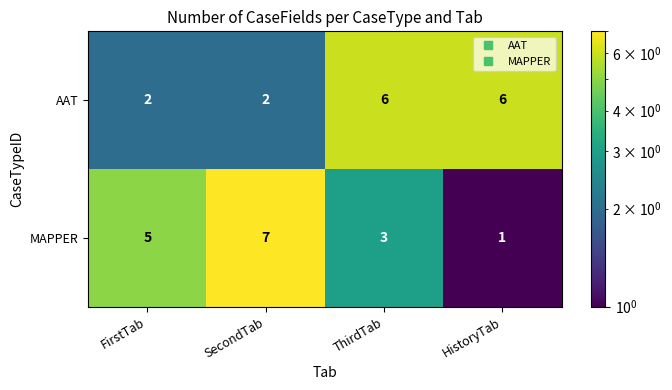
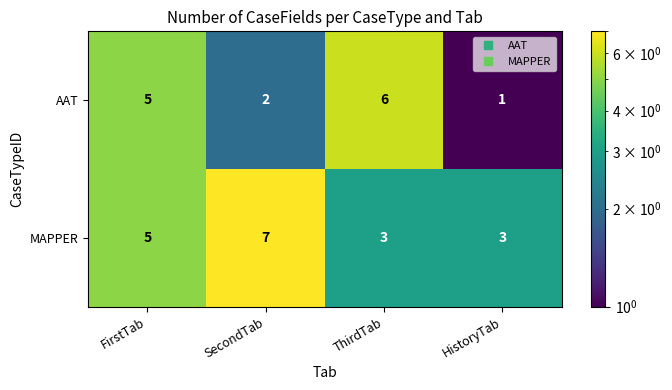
  {
    "AAT": {
-     "FirstTab": 2,
+     "FirstTab": 5,
      "SecondTab": 2,
      "ThirdTab": 6,
-     "HistoryTab": 6
+     "HistoryTab": 1
    },
    "MAPPER": {
      "FirstTab": 5,
      "SecondTab": 7,
      "ThirdTab": 3,
-     "HistoryTab": 1
+     "HistoryTab": 3
    }
  }
